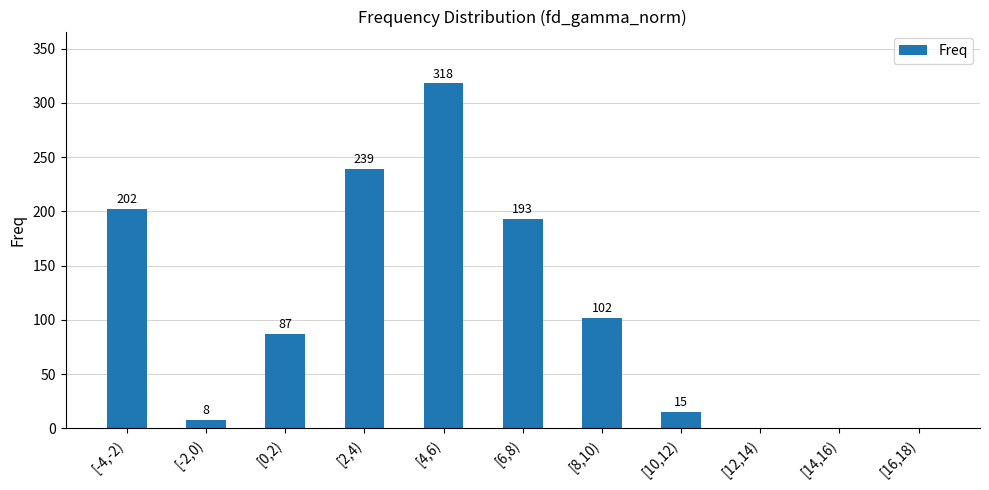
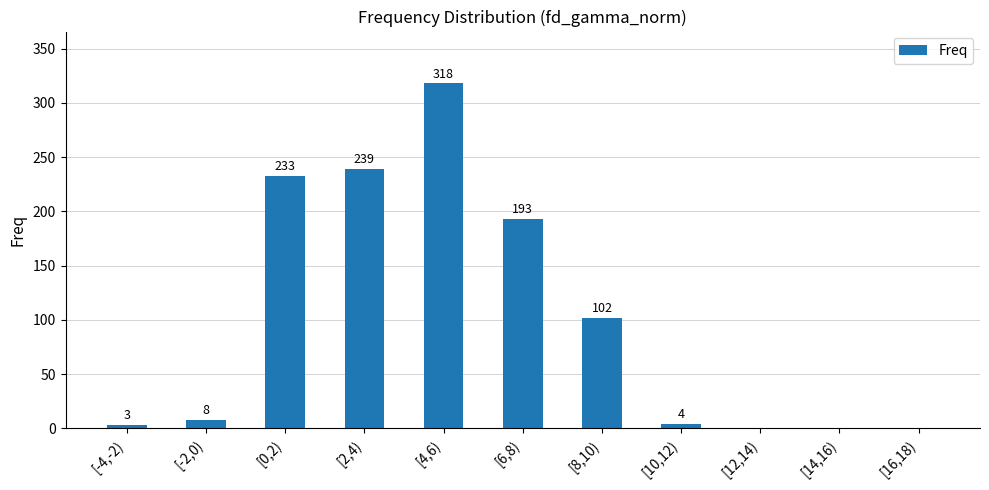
  {
-   "[-4,-2)": 202,
+   "[-4,-2)": 3,
    "[-2,0)": 8,
-   "[0,2)": 87,
+   "[0,2)": 233,
    "[2,4)": 239,
    "[4,6)": 318,
    "[6,8)": 193,
    "[8,10)": 102,
-   "[10,12)": 15
+   "[10,12)": 4
  }
